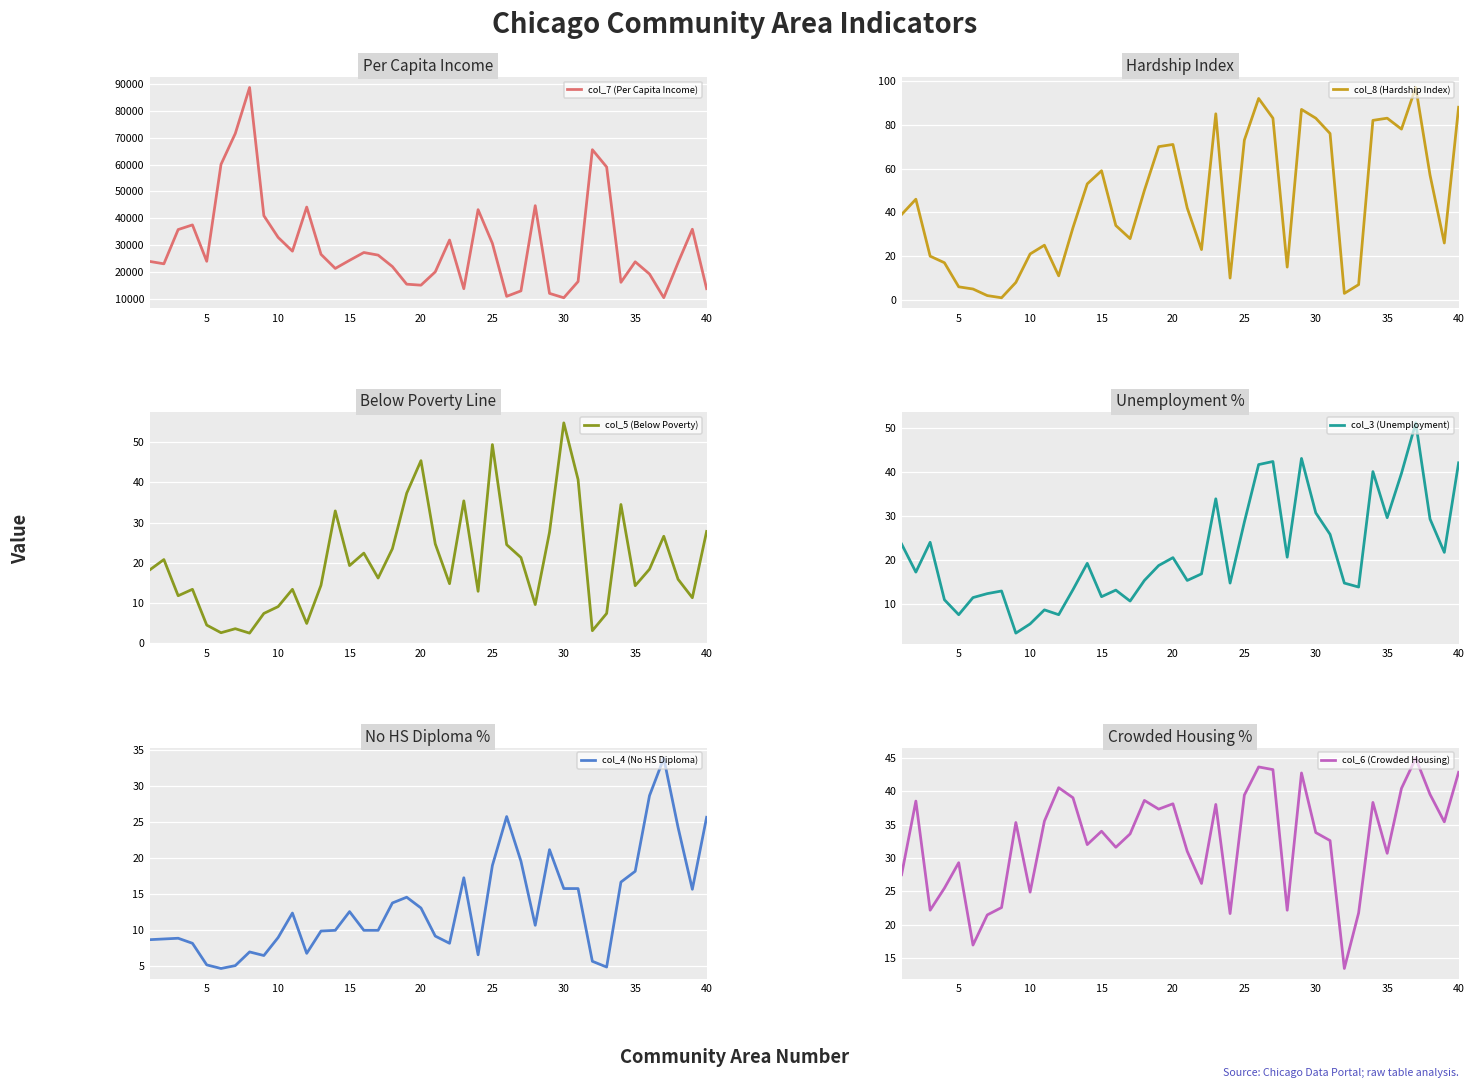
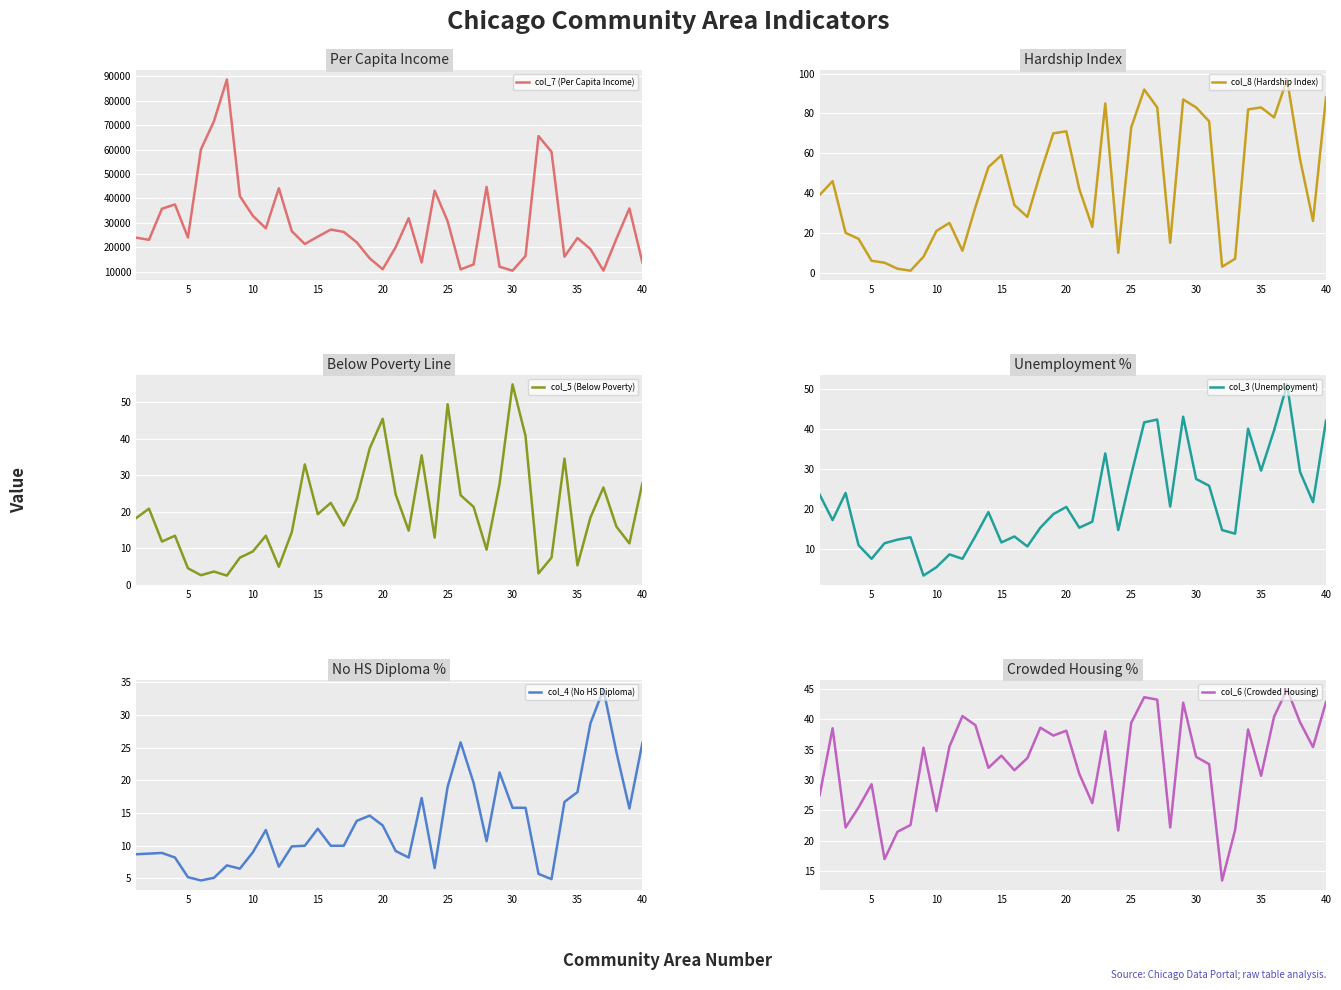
  {
    "Per Capita Income": {
      "5": 24000,
      "10": 33000,
      "15": 24000,
-     "20": 15000,
+     "20": 11000,
      "25": 31000,
      "30": 10000,
      "35": 24000,
      "40": 14000
    },
    "Hardship Index": {
      "5": 6,
      "10": 21,
      "15": 59,
      "20": 71,
      "25": 73,
      "30": 83,
      "35": 83,
      "40": 88
    },
    "Below Poverty Line": {
      "5": 5,
      "10": 9,
      "15": 19,
      "20": 45,
      "25": 49,
      "30": 55,
-     "35": 14,
+     "35": 5,
      "40": 28
    },
    "Unemployment %": {
      "5": 8,
      "10": 5,
      "15": 12,
      "20": 21,
      "25": 29,
-     "30": 31,
+     "30": 28,
      "35": 30,
      "40": 42
    },
    "No HS Diploma %": {
      "5": 5,
      "10": 9,
      "15": 13,
      "20": 13,
      "25": 19,
      "30": 16,
      "35": 18,
      "40": 26
    },
    "Crowded Housing %": {
      "5": 29,
      "10": 25,
      "15": 34,
      "20": 38,
      "25": 39,
      "30": 34,
      "35": 31,
      "40": 43
    }
  }
